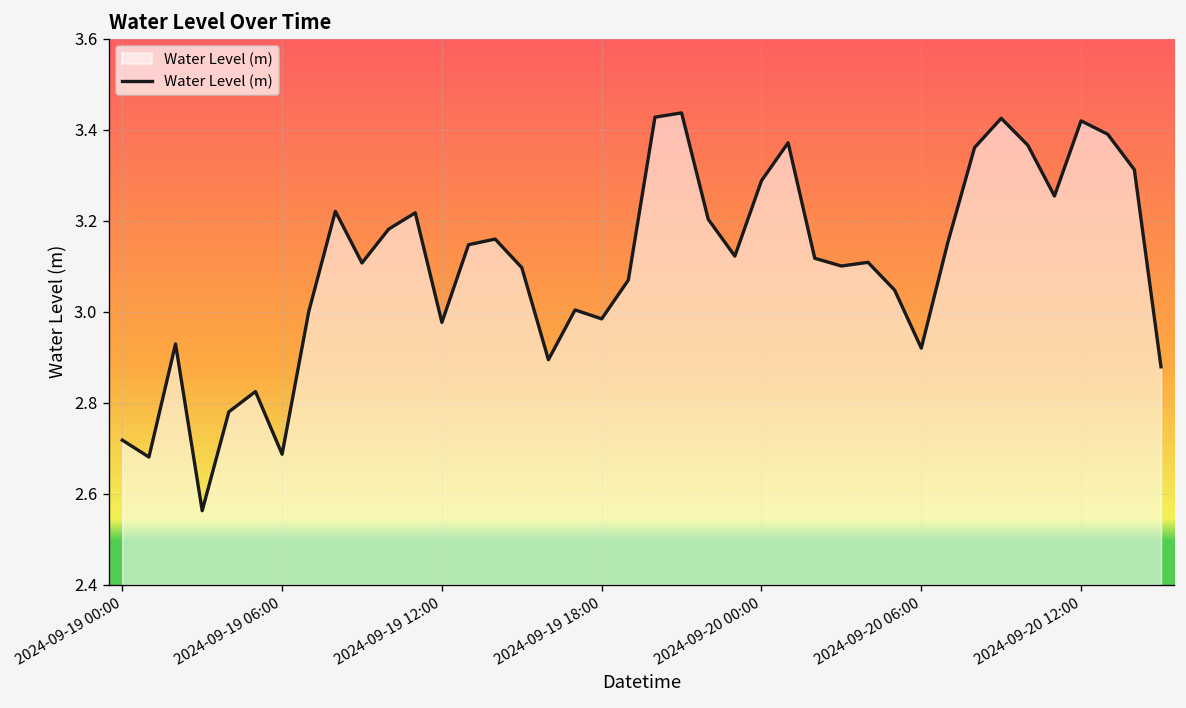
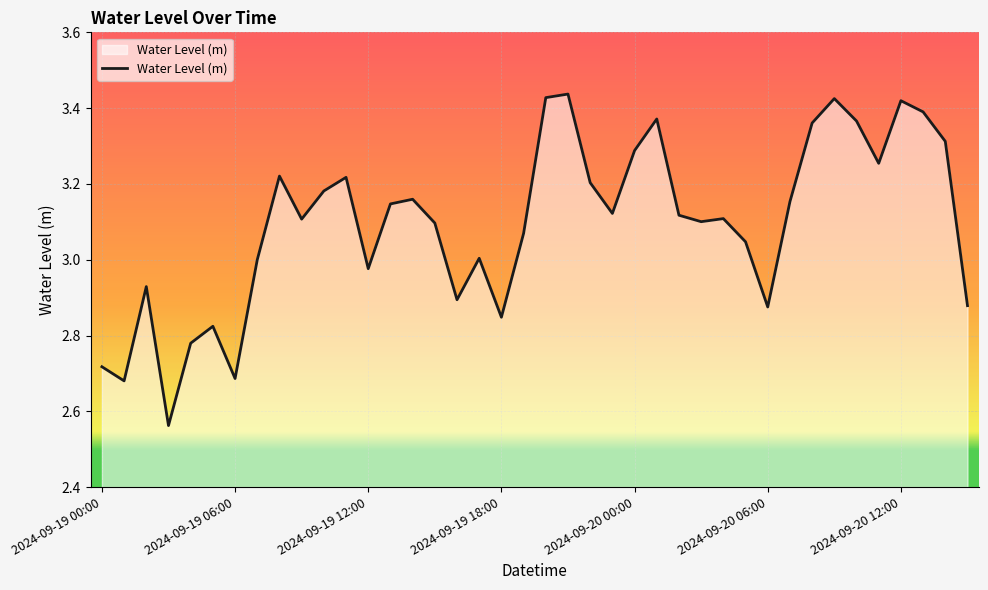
  {
    "2024-09-19 00:00": 2.72,
    "2024-09-19 06:00": 2.69,
    "2024-09-19 12:00": 2.98,
-   "2024-09-19 18:00": 2.98,
+   "2024-09-19 18:00": 2.85,
    "2024-09-20 00:00": 3.29,
-   "2024-09-20 06:00": 2.92,
+   "2024-09-20 06:00": 2.88,
    "2024-09-20 12:00": 3.42
  }
